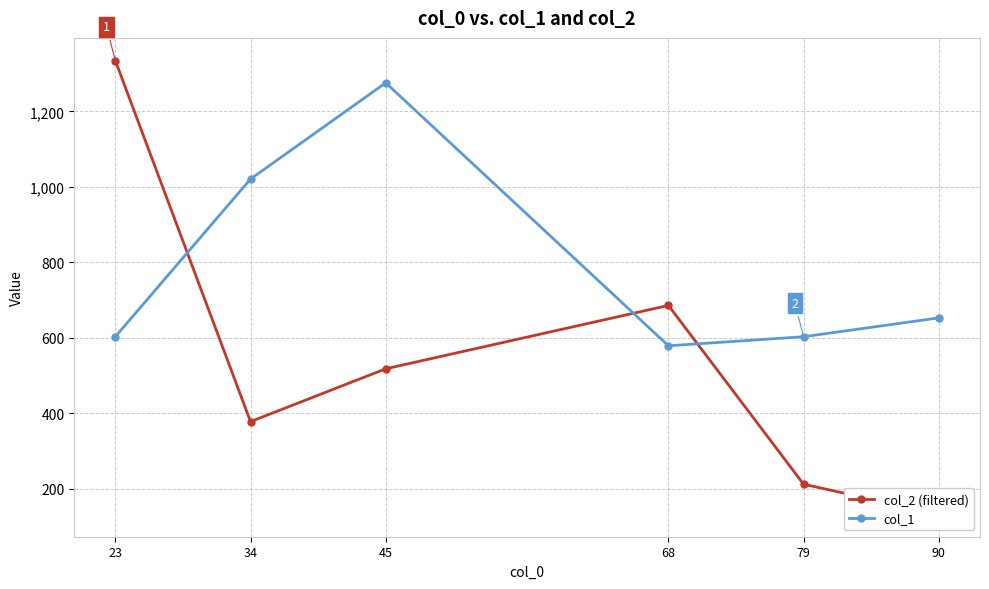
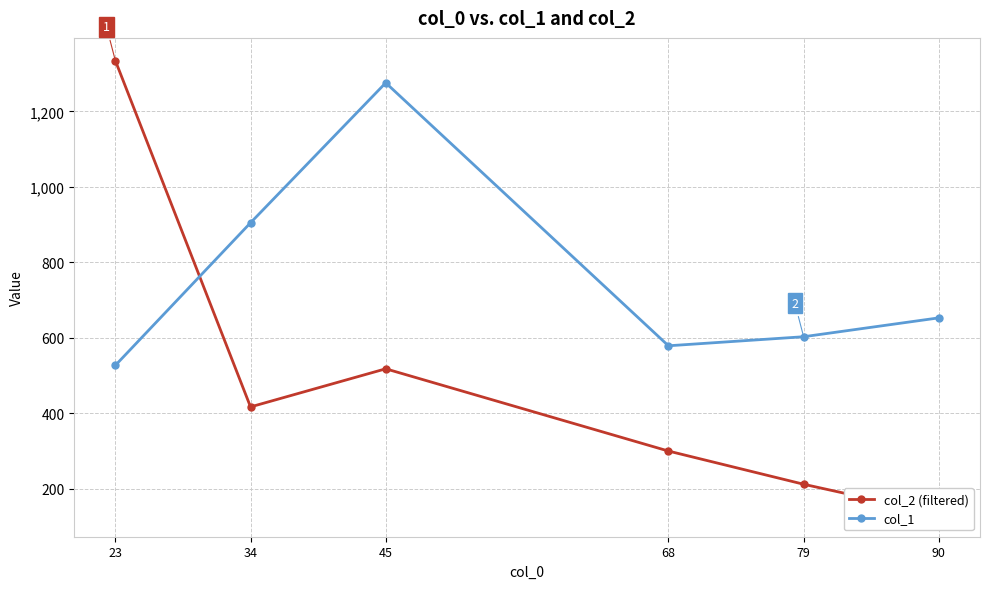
  {
    "col_2 (filtered)": {
-     "34": "380",
+     "34": "420",
      "45": "520",
-     "68": "690",
+     "68": "300",
      "79": "210"
    },
    "col_1": {
-     "23": "600",
-     "34": "1,020",
+     "23": "530",
+     "34": "910",
      "45": "1,280",
      "68": "580",
      "90": "650"
    }
  }
